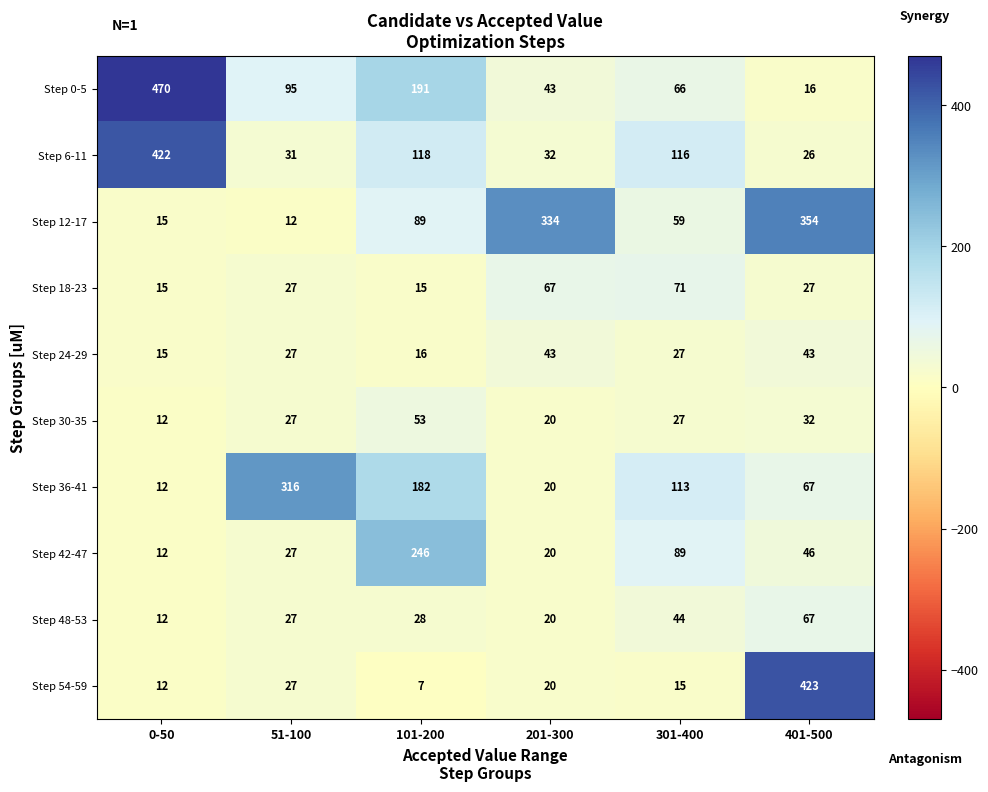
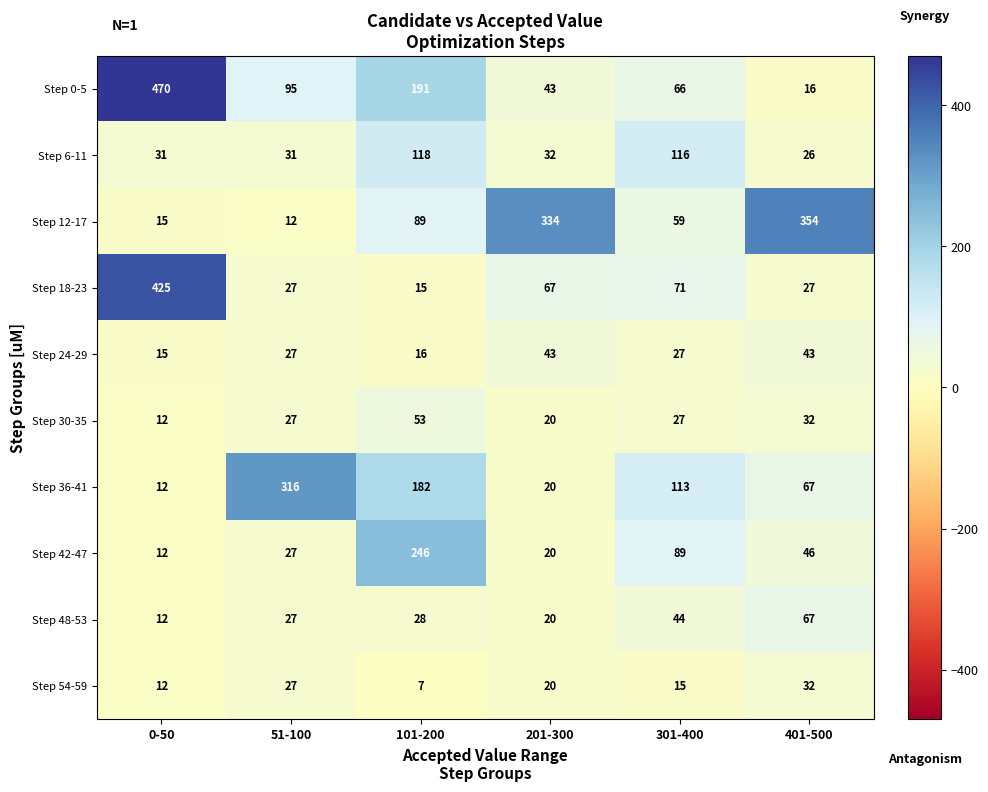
  {
    "Step 0-5": {
      "0-50": 470,
      "51-100": 95,
      "101-200": 191,
      "201-300": 43,
      "301-400": 66,
      "401-500": 16
    },
    "Step 6-11": {
-     "0-50": 422,
+     "0-50": 31,
      "51-100": 31,
      "101-200": 118,
      "201-300": 32,
      "301-400": 116,
      "401-500": 26
    },
    "Step 12-17": {
      "0-50": 15,
      "51-100": 12,
      "101-200": 89,
      "201-300": 334,
      "301-400": 59,
      "401-500": 354
    },
    "Step 18-23": {
-     "0-50": 15,
+     "0-50": 425,
      "51-100": 27,
      "101-200": 15,
      "201-300": 67,
      "301-400": 71,
      "401-500": 27
    },
    "Step 24-29": {
      "0-50": 15,
      "51-100": 27,
      "101-200": 16,
      "201-300": 43,
      "301-400": 27,
      "401-500": 43
    },
    "Step 30-35": {
      "0-50": 12,
      "51-100": 27,
      "101-200": 53,
      "201-300": 20,
      "301-400": 27,
      "401-500": 32
    },
    "Step 36-41": {
      "0-50": 12,
      "51-100": 316,
      "101-200": 182,
      "201-300": 20,
      "301-400": 113,
      "401-500": 67
    },
    "Step 42-47": {
      "0-50": 12,
      "51-100": 27,
      "101-200": 246,
      "201-300": 20,
      "301-400": 89,
      "401-500": 46
    },
    "Step 48-53": {
      "0-50": 12,
      "51-100": 27,
      "101-200": 28,
      "201-300": 20,
      "301-400": 44,
      "401-500": 67
    },
    "Step 54-59": {
      "0-50": 12,
      "51-100": 27,
      "101-200": 7,
      "201-300": 20,
      "301-400": 15,
-     "401-500": 423
+     "401-500": 32
    }
  }
